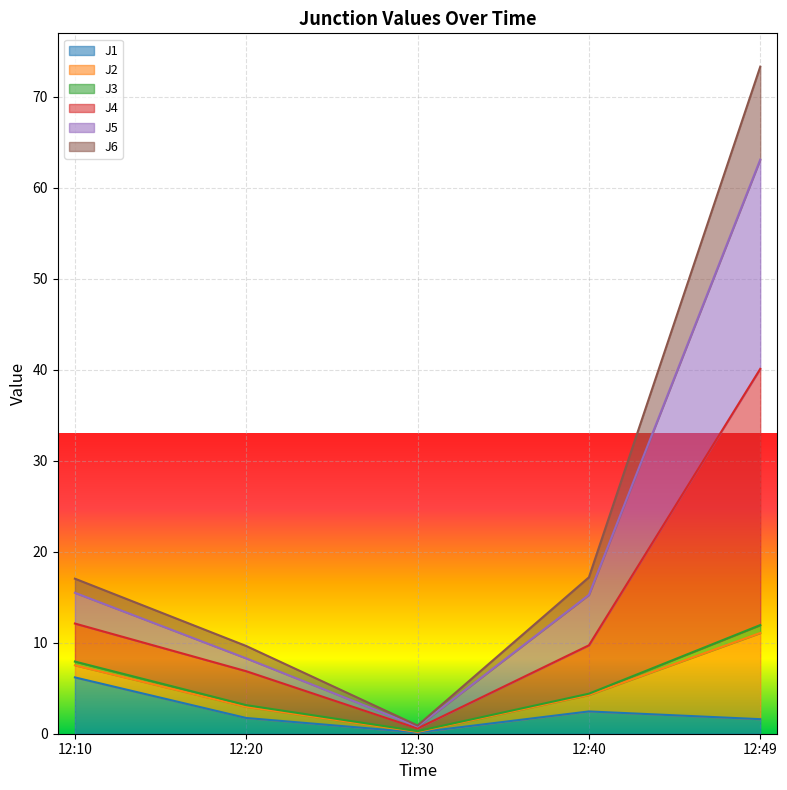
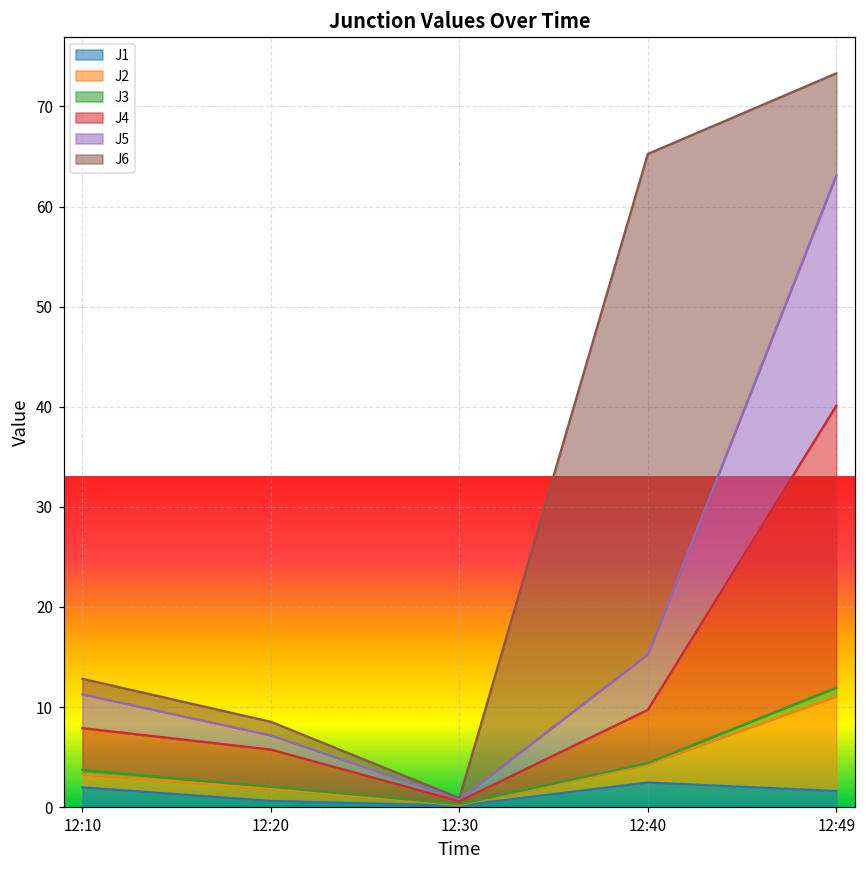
  {
    "J1": {
-     "12:10": 6,
-     "12:20": 2,
+     "12:10": 2,
+     "12:20": 1,
      "12:40": 2,
      "12:49": 2
    },
    "J2": {
      "12:10": 1,
      "12:49": 9
    },
    "J3": {
      "12:10": 0,
      "12:49": 1
    },
    "J4": {
      "12:10": 4,
      "12:20": 4,
      "12:40": 5,
      "12:49": 28
    },
    "J5": {
      "12:10": 3,
      "12:20": 1,
      "12:40": 6,
      "12:49": 23
    },
    "J6": {
      "12:10": 2,
      "12:20": 1,
-     "12:40": 2,
+     "12:40": 50,
      "12:49": 10
    }
  }
